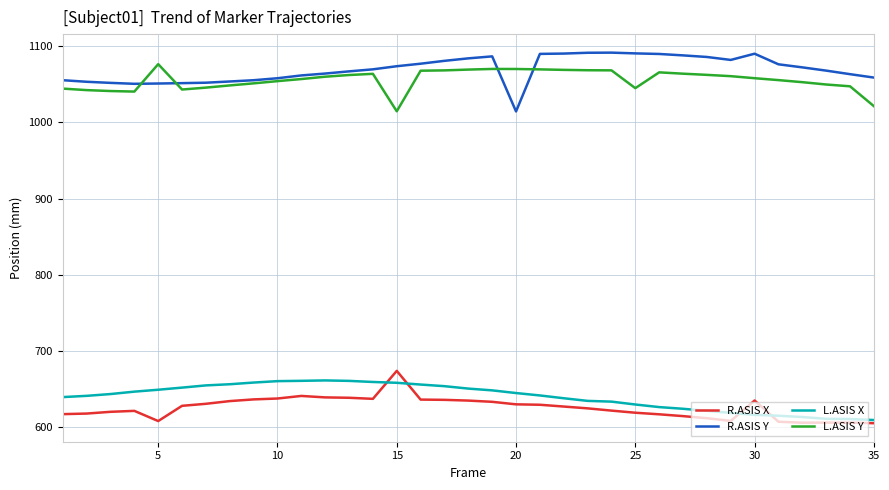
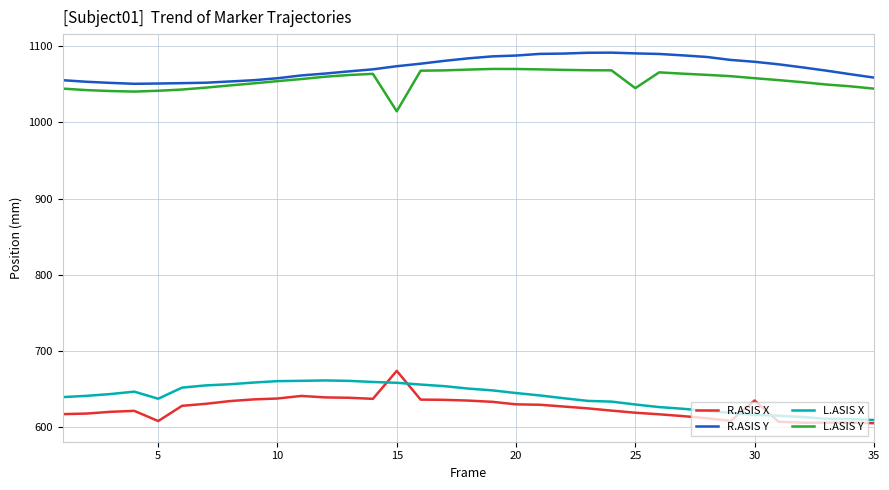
  {
    "R.ASIS X": {
      "5": 610,
      "10": 640,
      "15": 670,
      "20": 630,
      "25": 620,
      "30": 640,
      "35": 610
    },
    "R.ASIS Y": {
      "5": 1050,
      "10": 1060,
      "15": 1070,
-     "20": 1010,
+     "20": 1090,
      "25": 1090,
-     "30": 1090,
+     "30": 1080,
      "35": 1060
    },
    "L.ASIS X": {
-     "5": 650,
+     "5": 640,
      "10": 660,
      "15": 660,
      "20": 640,
      "25": 630,
      "35": 610
    },
    "L.ASIS Y": {
-     "5": 1080,
+     "5": 1040,
      "10": 1050,
      "15": 1010,
      "20": 1070,
      "25": 1040,
      "30": 1060,
-     "35": 1020
+     "35": 1040
    }
  }
